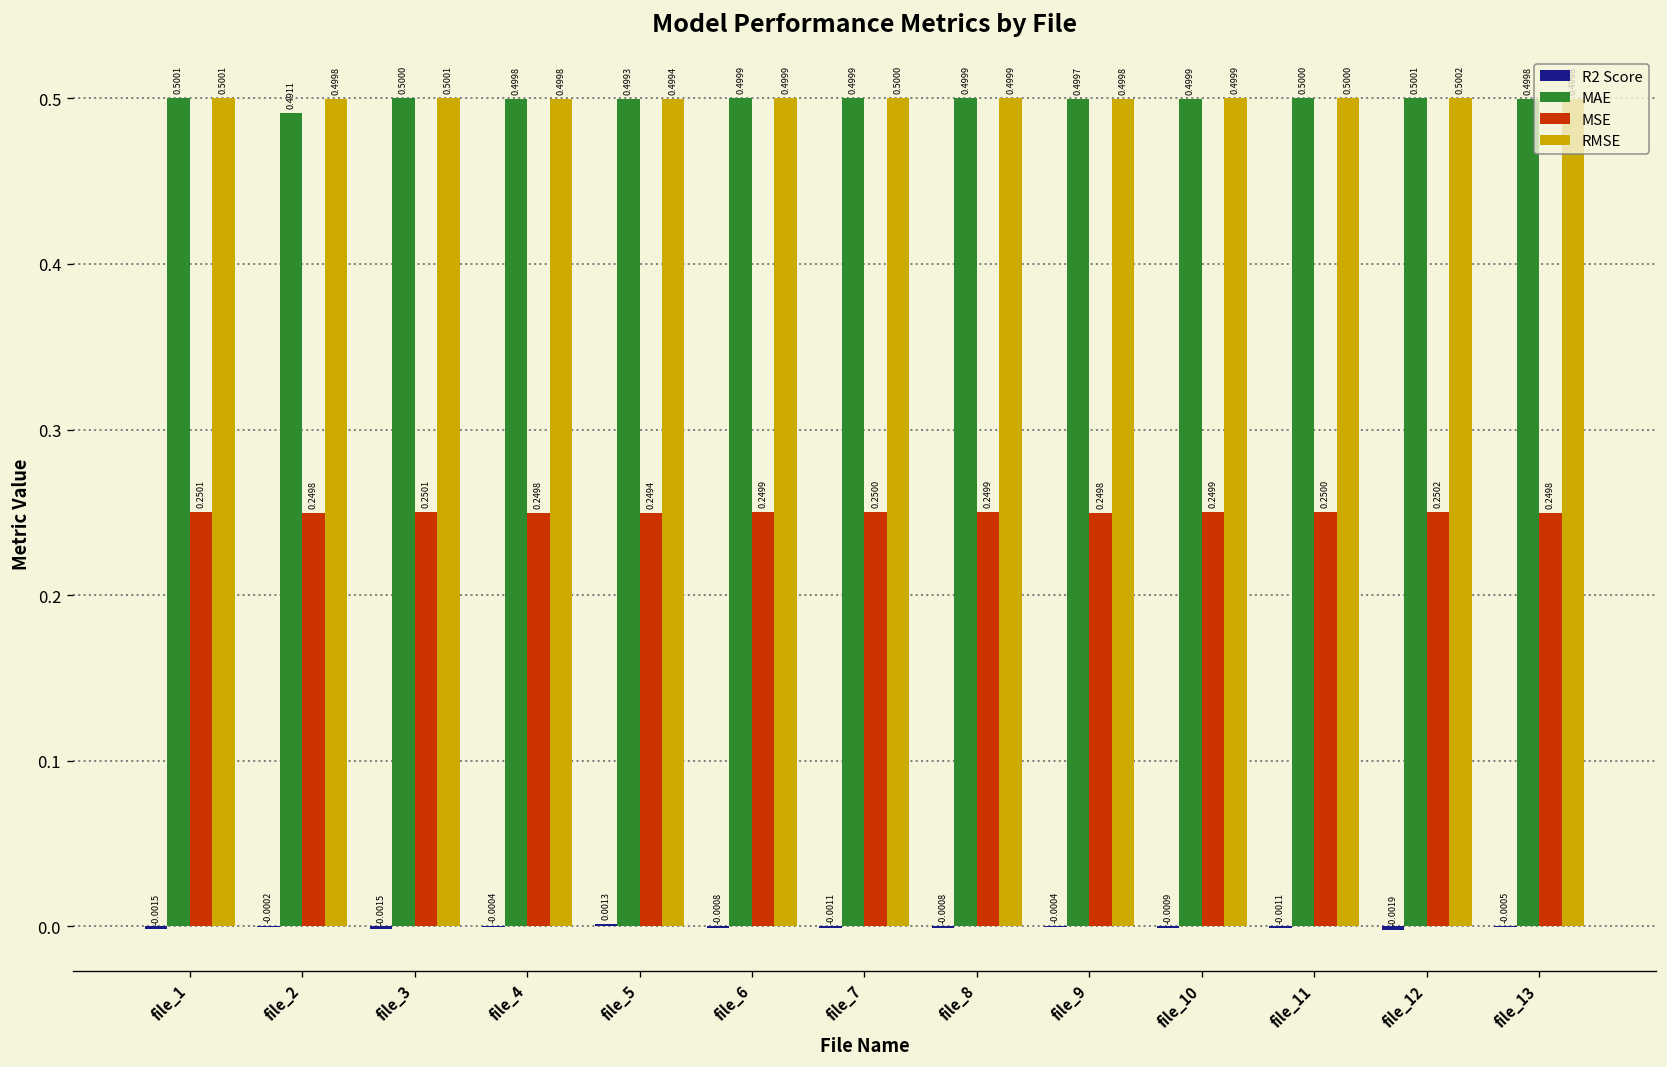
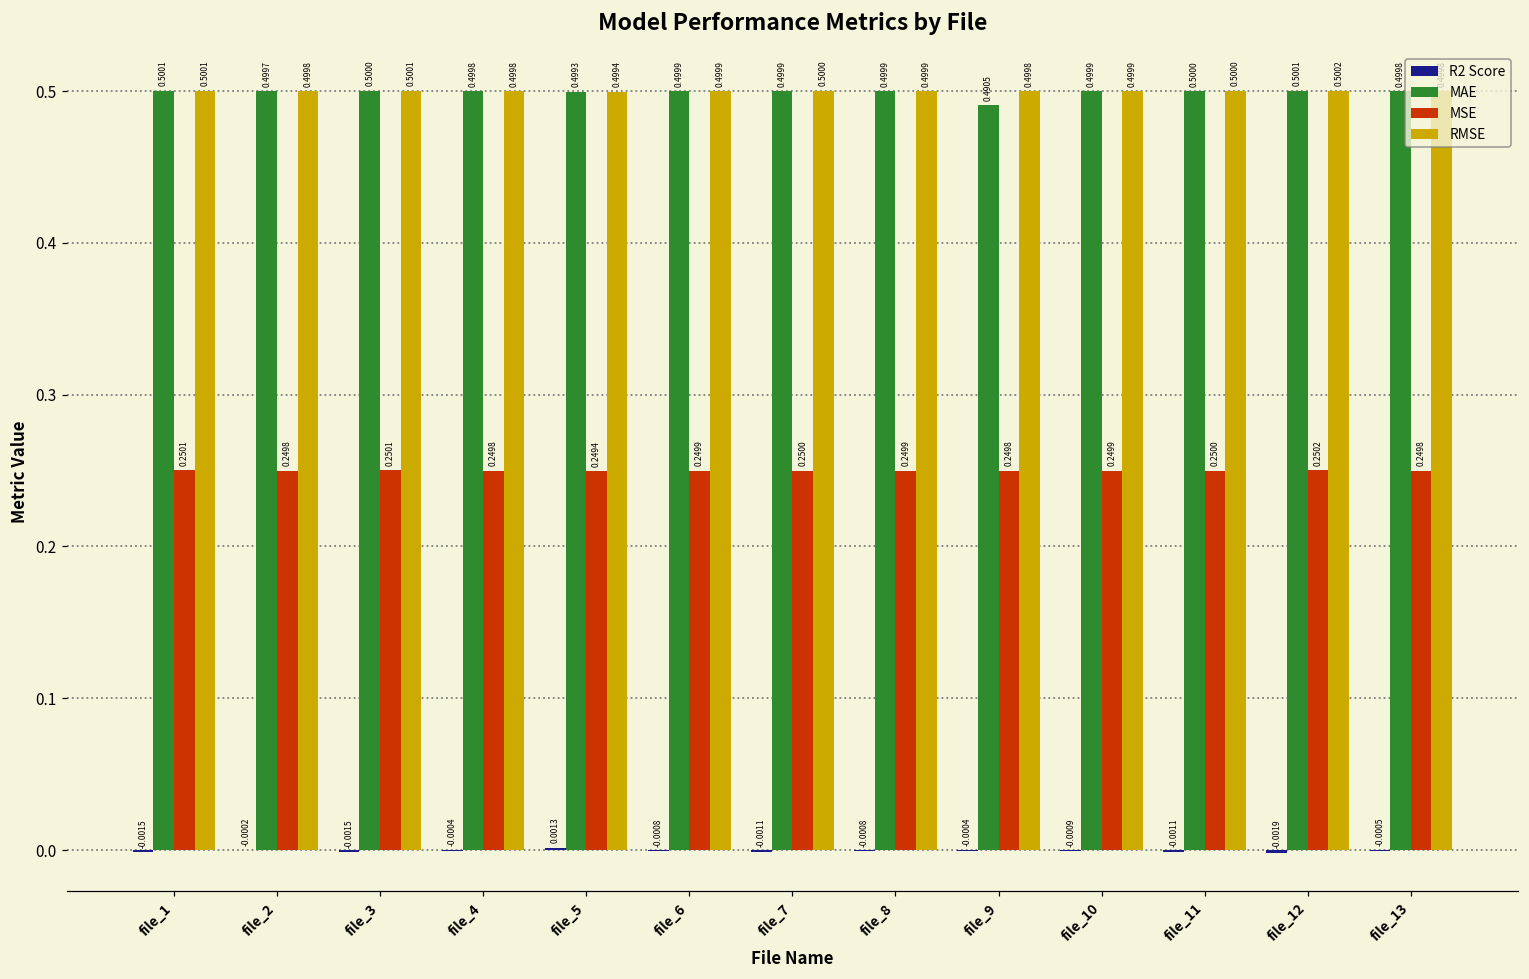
  {
    "R2 Score": {
      "file_1": -0.0015,
      "file_2": -0.0002,
      "file_3": -0.0015,
      "file_4": -0.0004,
      "file_5": 0.0013,
      "file_6": -0.0008,
      "file_7": -0.0011,
      "file_8": -0.0008,
      "file_9": -0.0004,
      "file_10": -0.0009,
      "file_11": -0.0011,
      "file_12": -0.0019,
      "file_13": -0.0005
    },
    "MAE": {
      "file_1": 0.5001,
-     "file_2": 0.4911,
+     "file_2": 0.4997,
      "file_3": 0.5000,
      "file_4": 0.4998,
      "file_5": 0.4993,
      "file_6": 0.4999,
      "file_7": 0.4999,
      "file_8": 0.4999,
-     "file_9": 0.4997,
+     "file_9": 0.4905,
      "file_10": 0.4999,
      "file_11": 0.5000,
      "file_12": 0.5001,
      "file_13": 0.4998
    },
    "MSE": {
      "file_1": 0.2501,
      "file_2": 0.2498,
      "file_3": 0.2501,
      "file_4": 0.2498,
      "file_5": 0.2494,
      "file_6": 0.2499,
      "file_7": 0.2500,
      "file_8": 0.2499,
      "file_9": 0.2498,
      "file_10": 0.2499,
      "file_11": 0.2500,
      "file_12": 0.2502,
      "file_13": 0.2498
    },
    "RMSE": {
      "file_1": 0.5001,
      "file_2": 0.4998,
      "file_3": 0.5001,
      "file_4": 0.4998,
      "file_5": 0.4994,
      "file_6": 0.4999,
      "file_7": 0.5000,
      "file_8": 0.4999,
      "file_9": 0.4998,
      "file_10": 0.4999,
      "file_11": 0.5000,
      "file_12": 0.5002
    }
  }
